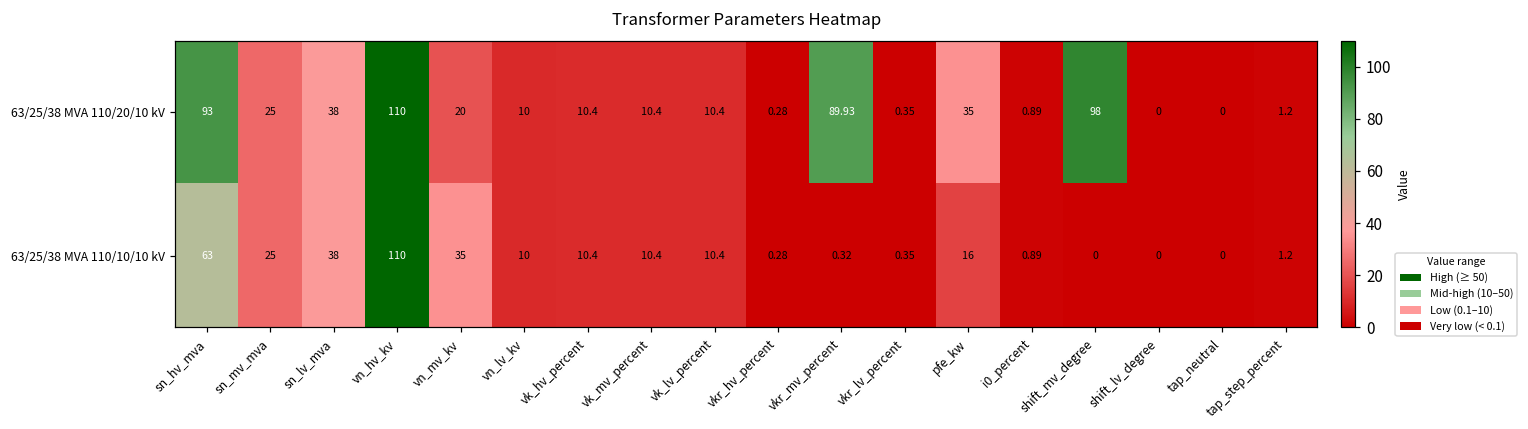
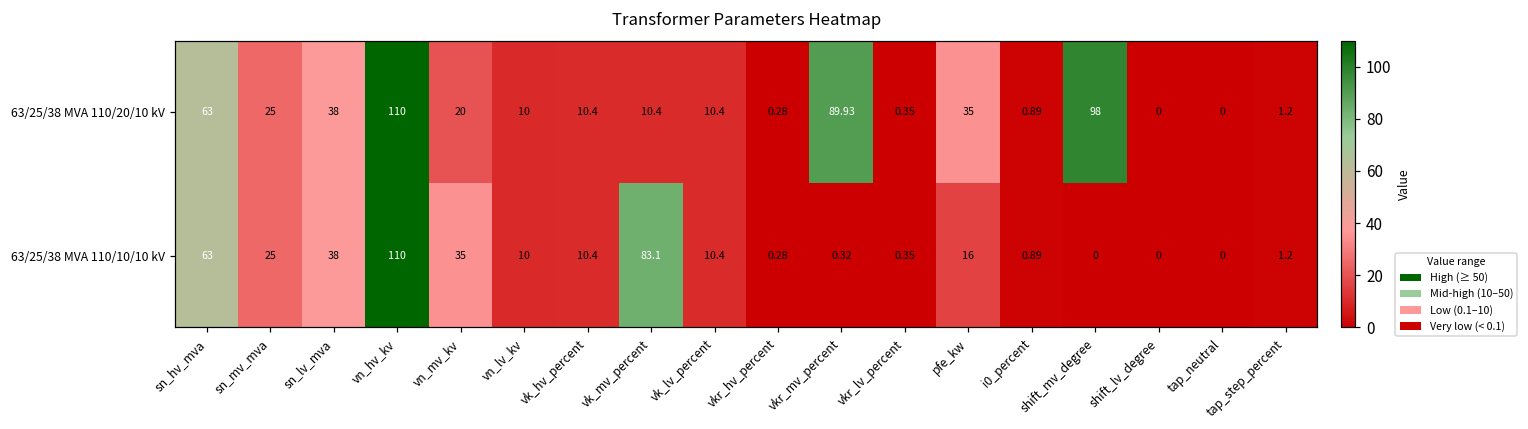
  {
    "63/25/38 MVA 110/20/10 kV": {
-     "sn_hv_mva": 93,
+     "sn_hv_mva": 63,
      "sn_mv_mva": 25,
      "sn_lv_mva": 38,
      "vn_hv_kv": 110,
      "vn_mv_kv": 20,
      "vn_lv_kv": 10,
      "vk_hv_percent": 10.4,
      "vk_mv_percent": 10.4,
      "vk_lv_percent": 10.4,
      "vkr_hv_percent": 0.28,
      "vkr_mv_percent": 89.93,
      "vkr_lv_percent": 0.35,
      "pfe_kw": 35,
      "i0_percent": 0.89,
      "shift_mv_degree": 98,
      "shift_lv_degree": 0,
      "tap_neutral": 0,
      "tap_step_percent": 1.2
    },
    "63/25/38 MVA 110/10/10 kV": {
      "sn_hv_mva": 63,
      "sn_mv_mva": 25,
      "sn_lv_mva": 38,
      "vn_hv_kv": 110,
      "vn_mv_kv": 35,
      "vn_lv_kv": 10,
      "vk_hv_percent": 10.4,
-     "vk_mv_percent": 10.4,
+     "vk_mv_percent": 83.1,
      "vk_lv_percent": 10.4,
      "vkr_hv_percent": 0.28,
      "vkr_mv_percent": 0.32,
      "vkr_lv_percent": 0.35,
      "pfe_kw": 16,
      "i0_percent": 0.89,
      "shift_mv_degree": 0,
      "shift_lv_degree": 0,
      "tap_neutral": 0,
      "tap_step_percent": 1.2
    }
  }
